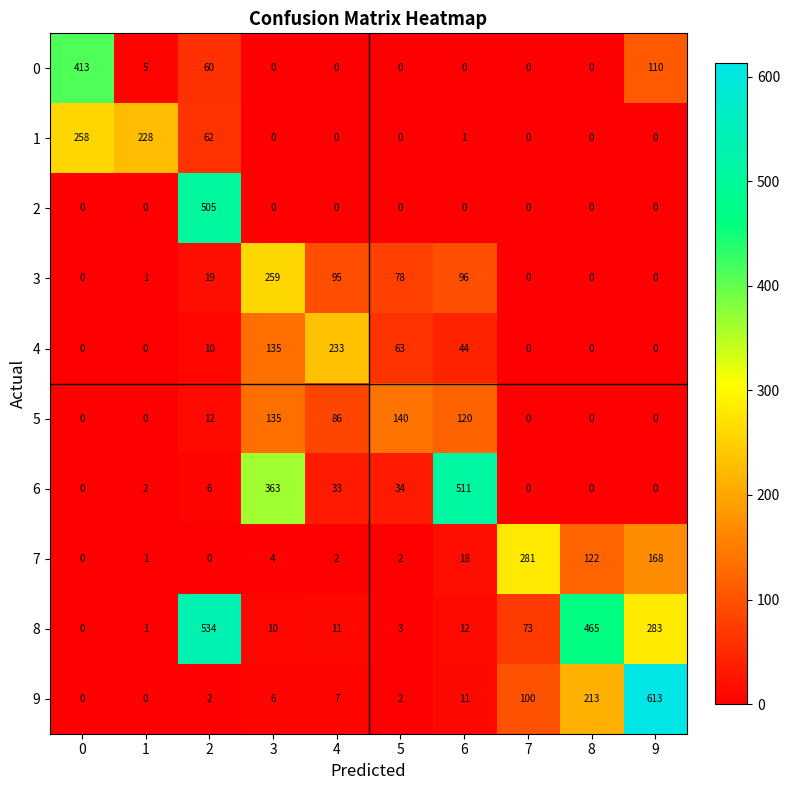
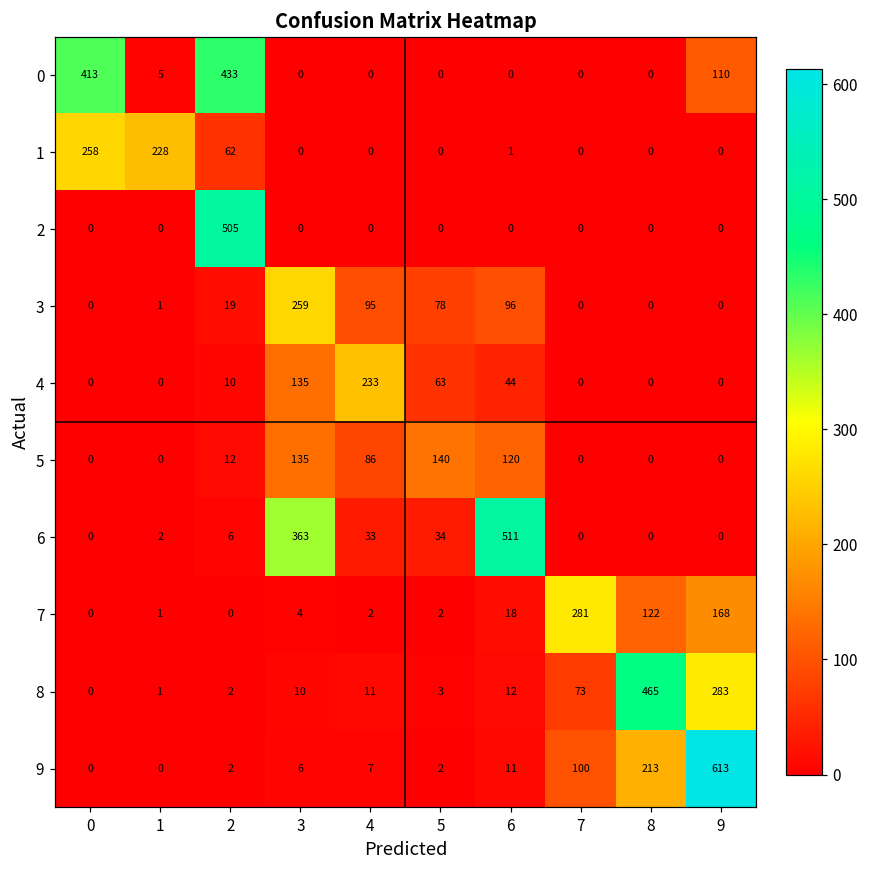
  {
    "0": {
      "0": 413,
      "1": 5,
-     "2": 60,
+     "2": 433,
      "3": 0,
      "4": 0,
      "5": 0,
      "6": 0,
      "7": 0,
      "8": 0,
      "9": 110
    },
    "1": {
      "0": 258,
      "1": 228,
      "2": 62,
      "3": 0,
      "4": 0,
      "5": 0,
      "6": 1,
      "7": 0,
      "8": 0,
      "9": 0
    },
    "2": {
      "0": 0,
      "1": 0,
      "2": 505,
      "3": 0,
      "4": 0,
      "5": 0,
      "6": 0,
      "7": 0,
      "8": 0,
      "9": 0
    },
    "3": {
      "0": 0,
      "1": 1,
      "2": 19,
      "3": 259,
      "4": 95,
      "5": 78,
      "6": 96,
      "7": 0,
      "8": 0,
      "9": 0
    },
    "4": {
      "0": 0,
      "1": 0,
      "2": 10,
      "3": 135,
      "4": 233,
      "5": 63,
      "6": 44,
      "7": 0,
      "8": 0,
      "9": 0
    },
    "5": {
      "0": 0,
      "1": 0,
      "2": 12,
      "3": 135,
      "4": 86,
      "5": 140,
      "6": 120,
      "7": 0,
      "8": 0,
      "9": 0
    },
    "6": {
      "0": 0,
      "1": 2,
      "2": 6,
      "3": 363,
      "4": 33,
      "5": 34,
      "6": 511,
      "7": 0,
      "8": 0,
      "9": 0
    },
    "7": {
      "0": 0,
      "1": 1,
      "2": 0,
      "3": 4,
      "4": 2,
      "5": 2,
      "6": 18,
      "7": 281,
      "8": 122,
      "9": 168
    },
    "8": {
      "0": 0,
      "1": 1,
-     "2": 534,
+     "2": 2,
      "3": 10,
      "4": 11,
      "5": 3,
      "6": 12,
      "7": 73,
      "8": 465,
      "9": 283
    },
    "9": {
      "0": 0,
      "1": 0,
      "2": 2,
      "3": 6,
      "4": 7,
      "5": 2,
      "6": 11,
      "7": 100,
      "8": 213,
      "9": 613
    }
  }
